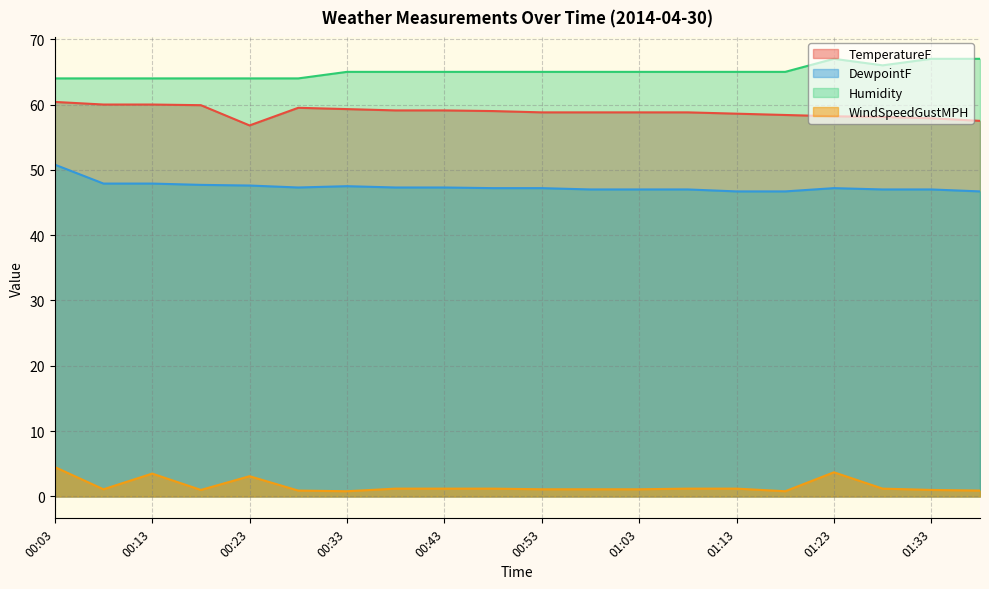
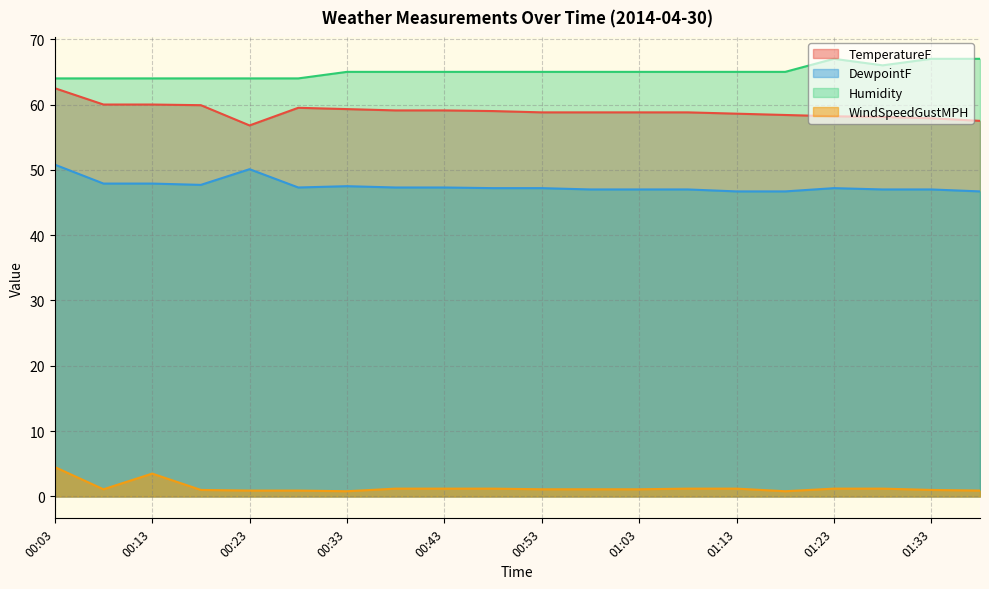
  {
    "TemperatureF": {
-     "00:03": 60,
+     "00:03": 63,
      "00:13": 60,
      "00:23": 57,
      "00:33": 59,
      "00:43": 59,
      "00:53": 59,
      "01:03": 59,
      "01:13": 59
    },
    "DewpointF": {
      "00:03": 51,
      "00:13": 48,
-     "00:23": 48,
+     "00:23": 50,
      "00:33": 48,
      "00:43": 47,
      "00:53": 47,
      "01:03": 47,
      "01:13": 47,
      "01:23": 47,
      "01:33": 47
    },
    "Humidity": {
      "00:03": 64,
      "00:13": 64,
      "00:23": 64,
      "00:33": 65,
      "00:43": 65,
      "00:53": 65,
      "01:03": 65,
      "01:13": 65
    },
    "WindSpeedGustMPH": {
      "00:03": 5,
      "00:13": 4,
-     "00:23": 3,
+     "00:23": 1,
      "00:33": 1,
      "00:43": 1,
      "00:53": 1,
      "01:03": 1,
      "01:13": 1,
-     "01:23": 4,
+     "01:23": 1,
      "01:33": 1
    }
  }
